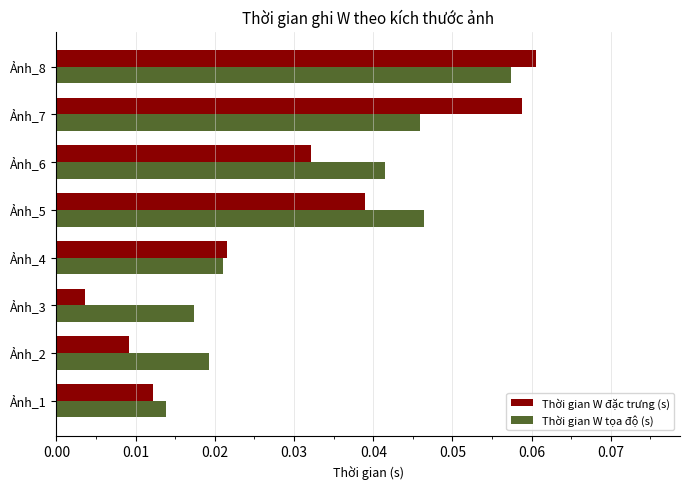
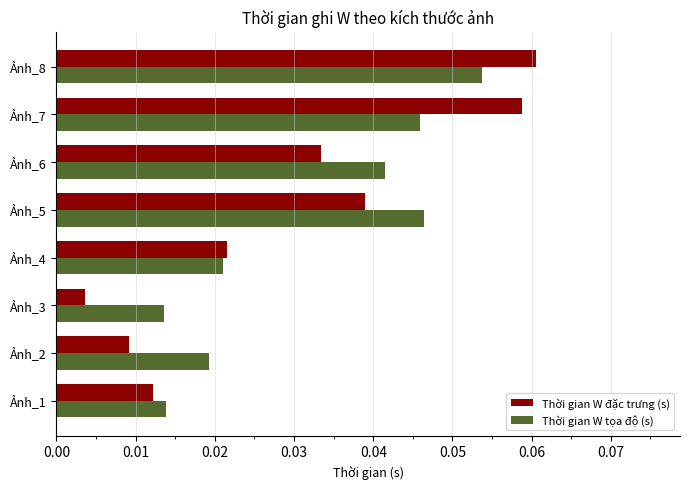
  {
    "Thời gian W đặc trưng (s)": {
      "Ảnh_8": 0.061,
      "Ảnh_7": 0.059,
-     "Ảnh_6": 0.032,
+     "Ảnh_6": 0.033,
      "Ảnh_5": 0.039,
      "Ảnh_4": 0.022,
      "Ảnh_3": 0.004,
      "Ảnh_2": 0.009,
      "Ảnh_1": 0.012
    },
    "Thời gian W tọa độ (s)": {
-     "Ảnh_8": 0.057,
+     "Ảnh_8": 0.054,
      "Ảnh_7": 0.046,
      "Ảnh_6": 0.041,
      "Ảnh_5": 0.046,
      "Ảnh_4": 0.021,
-     "Ảnh_3": 0.017,
+     "Ảnh_3": 0.014,
      "Ảnh_2": 0.019,
      "Ảnh_1": 0.014
    }
  }
